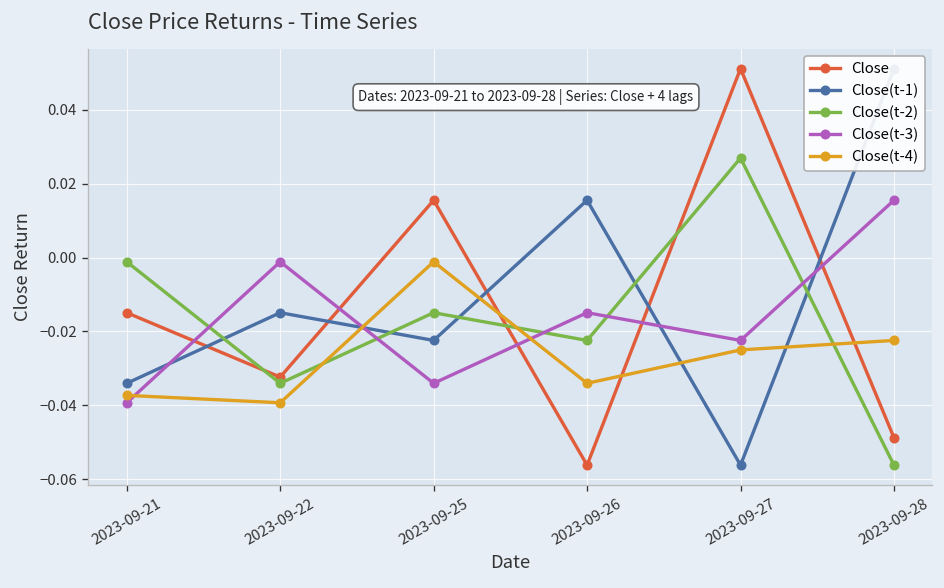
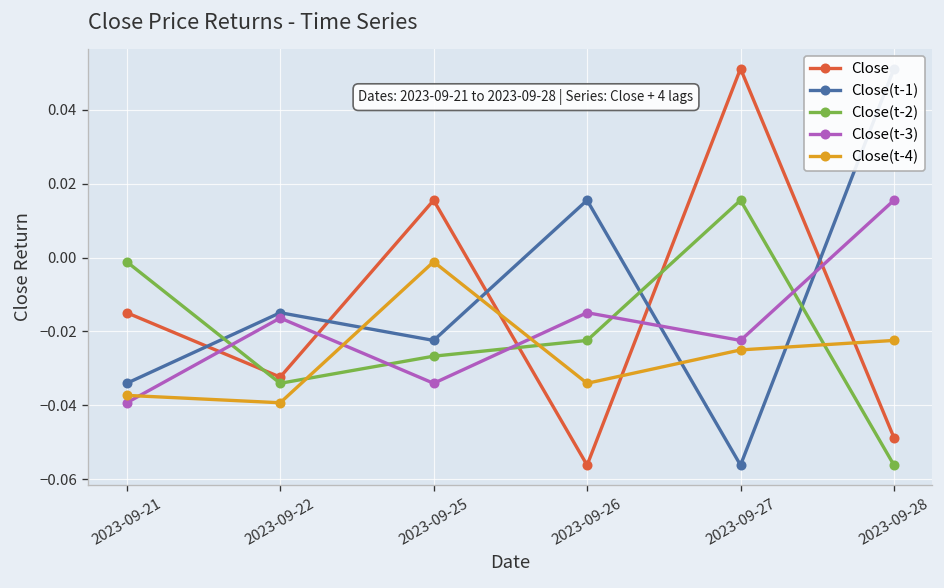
  {
    "Close": {
      "2023-09-21": -0.015,
      "2023-09-22": -0.032,
      "2023-09-25": 0.016,
      "2023-09-26": -0.056,
      "2023-09-27": 0.051,
      "2023-09-28": -0.049
    },
    "Close(t-1)": {
      "2023-09-21": -0.034,
      "2023-09-22": -0.015,
      "2023-09-25": -0.022,
      "2023-09-26": 0.016,
      "2023-09-27": -0.056
    },
    "Close(t-2)": {
      "2023-09-21": -0.001,
      "2023-09-22": -0.034,
-     "2023-09-25": -0.015,
+     "2023-09-25": -0.027,
      "2023-09-26": -0.022,
-     "2023-09-27": 0.027,
+     "2023-09-27": 0.016,
      "2023-09-28": -0.056
    },
    "Close(t-3)": {
      "2023-09-21": -0.039,
-     "2023-09-22": -0.001,
+     "2023-09-22": -0.016,
      "2023-09-25": -0.034,
      "2023-09-26": -0.015,
      "2023-09-27": -0.022,
      "2023-09-28": 0.016
    },
    "Close(t-4)": {
      "2023-09-21": -0.037,
      "2023-09-22": -0.039,
      "2023-09-25": -0.001,
      "2023-09-26": -0.034,
      "2023-09-27": -0.025,
      "2023-09-28": -0.022
    }
  }
